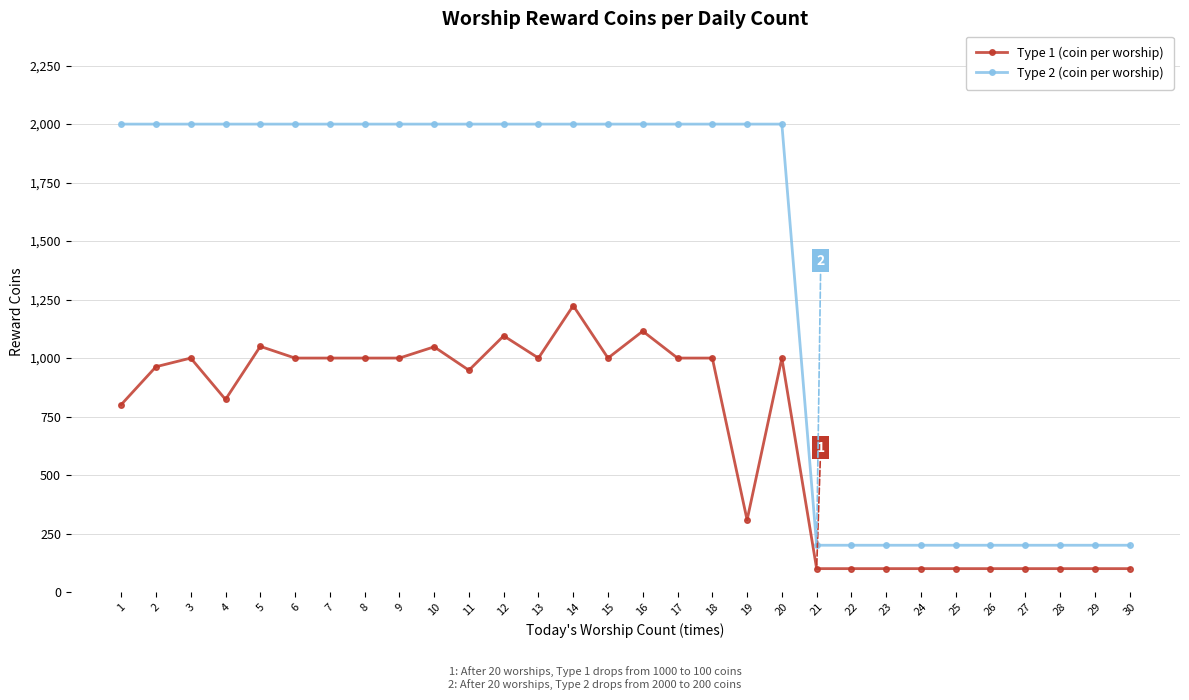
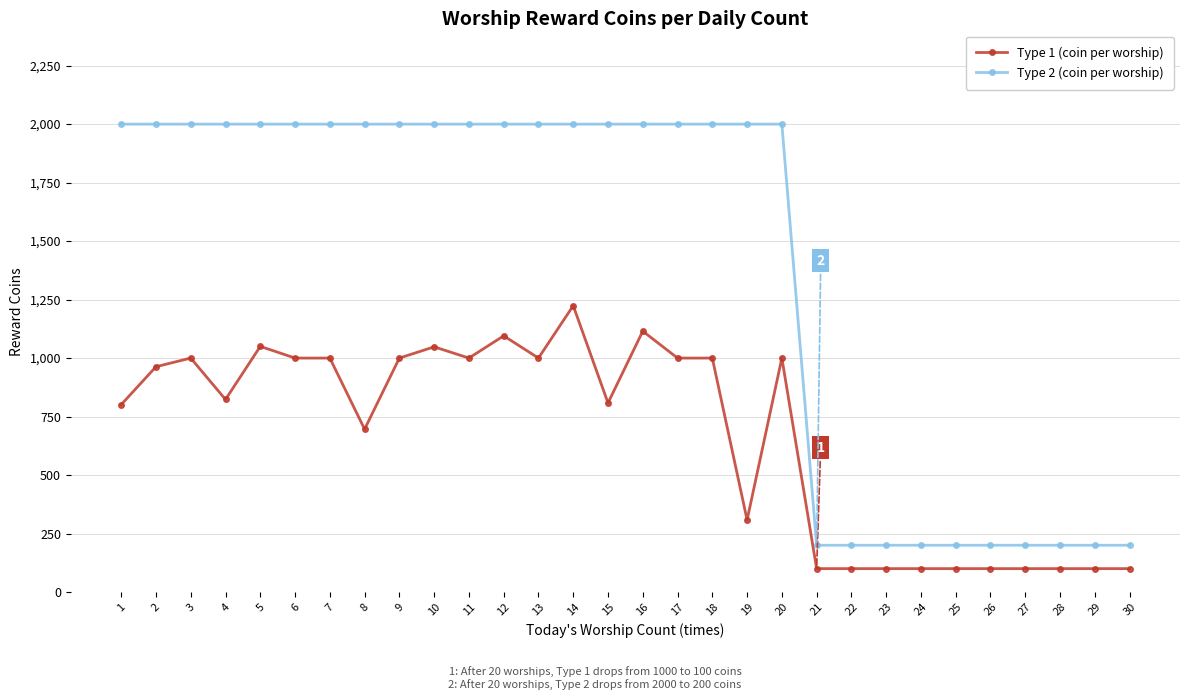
  {
    "Type 1 (coin per worship)": {
      "1": "800",
      "2": "960",
      "3": "1,000",
      "4": "820",
      "5": "1,050",
      "6": "1,000",
      "7": "1,000",
-     "8": "1,000",
+     "8": "700",
      "9": "1,000",
      "10": "1,050",
-     "11": "950",
+     "11": "1,000",
      "12": "1,100",
      "13": "1,000",
      "14": "1,220",
-     "15": "1,000",
+     "15": "810",
      "16": "1,120",
      "17": "1,000",
      "18": "1,000",
      "19": "310",
      "20": "1,000",
      "21": "100",
      "22": "100",
      "23": "100",
      "24": "100",
      "25": "100",
      "26": "100",
      "27": "100",
      "28": "100",
      "29": "100",
      "30": "100"
    },
    "Type 2 (coin per worship)": {
      "1": "2,000",
      "2": "2,000",
      "3": "2,000",
      "4": "2,000",
      "5": "2,000",
      "6": "2,000",
      "7": "2,000",
      "8": "2,000",
      "9": "2,000",
      "10": "2,000",
      "11": "2,000",
      "12": "2,000",
      "13": "2,000",
      "14": "2,000",
      "15": "2,000",
      "16": "2,000",
      "17": "2,000",
      "18": "2,000",
      "19": "2,000",
      "20": "2,000",
      "21": "200",
      "22": "200",
      "23": "200",
      "24": "200",
      "25": "200",
      "26": "200",
      "27": "200",
      "28": "200",
      "29": "200",
      "30": "200"
    }
  }
